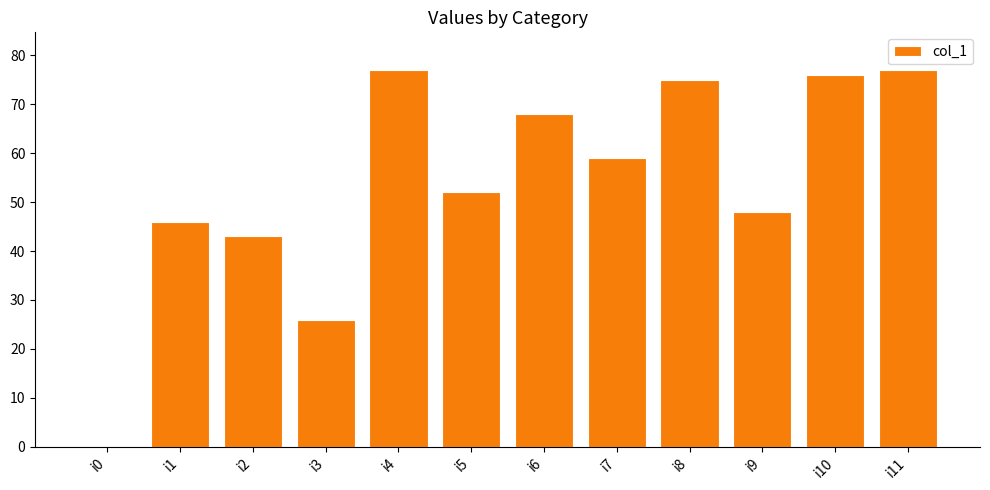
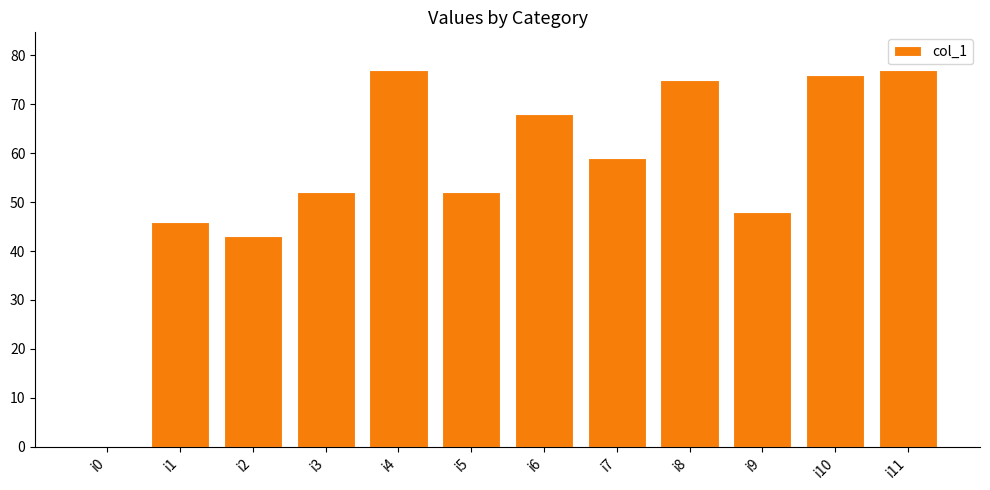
  {
    "i0": 0,
    "i1": 46,
    "i2": 43,
-   "i3": 26,
+   "i3": 52,
    "i4": 77,
    "i5": 52,
    "i6": 68,
    "i7": 59,
    "i8": 75,
    "i9": 48,
    "i10": 76,
    "i11": 77
  }
